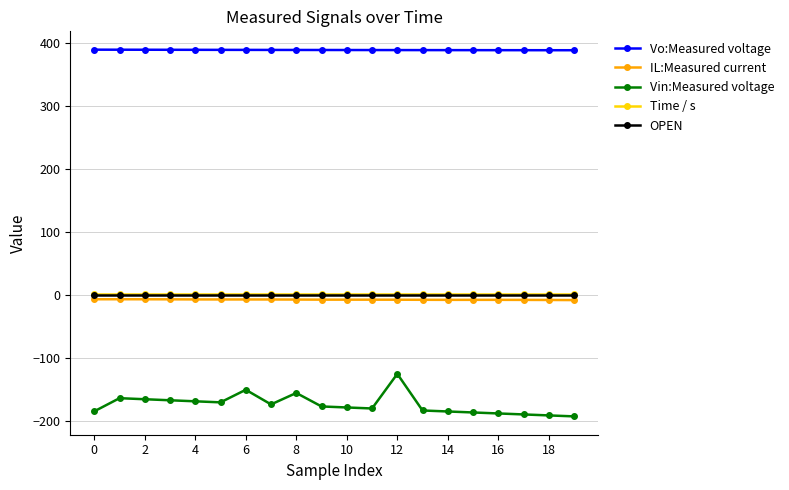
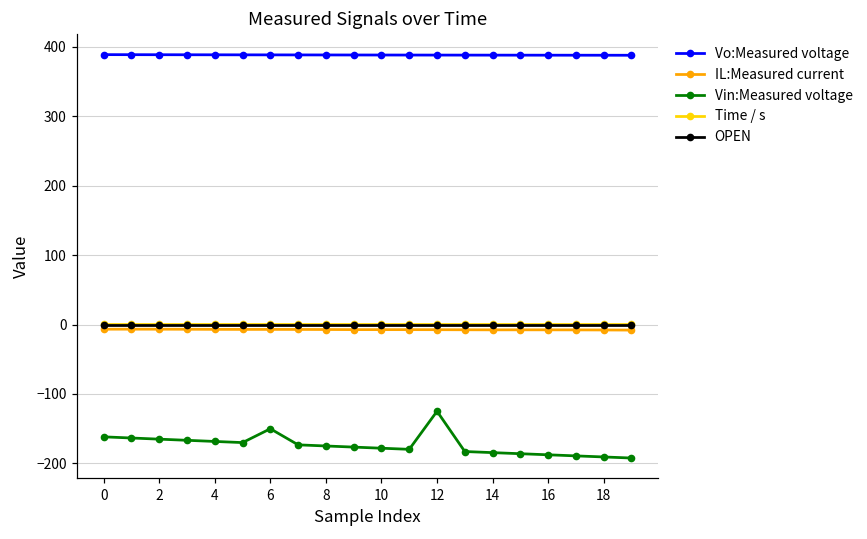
  {
    "Vo:Measured voltage": {
      "0": 390,
      "2": 390,
      "4": 390,
      "6": 390,
      "8": 390,
      "10": 390,
      "12": 390,
      "14": 390,
      "16": 390,
      "18": 390
    },
    "Vin:Measured voltage": {
-     "0": -180,
+     "0": -160,
      "2": -170,
      "4": -170,
      "6": -150,
-     "8": -160,
+     "8": -170,
      "10": -180,
      "12": -120,
      "14": -180,
      "16": -190,
      "18": -190
    }
  }
